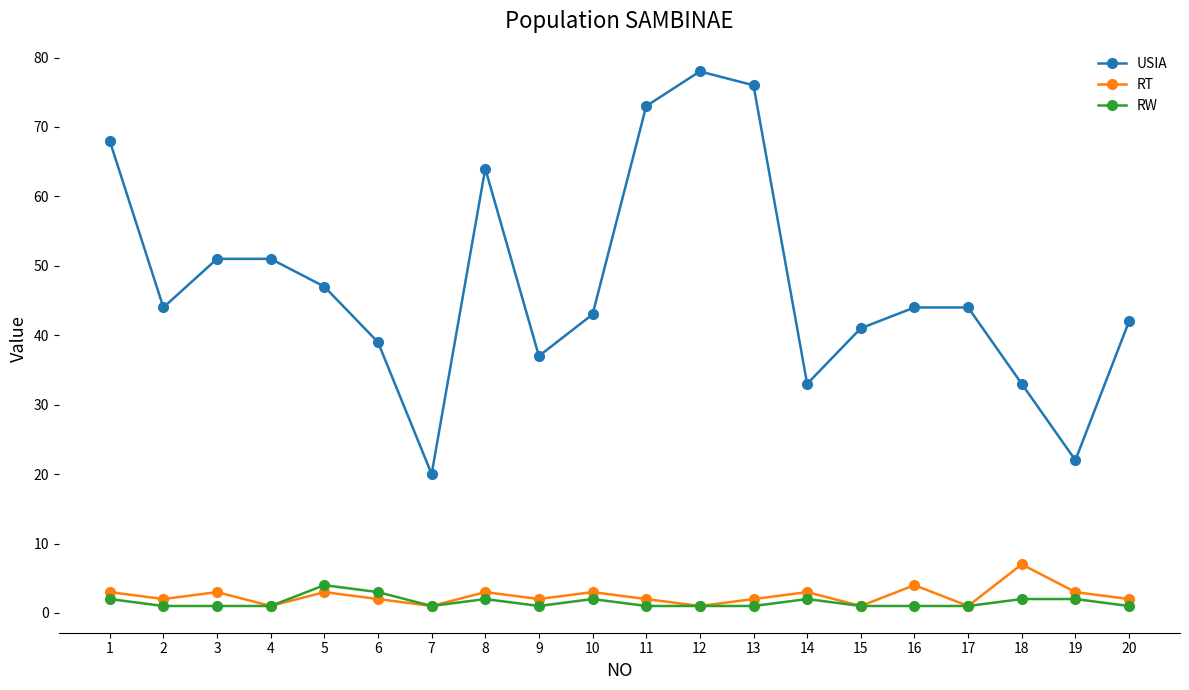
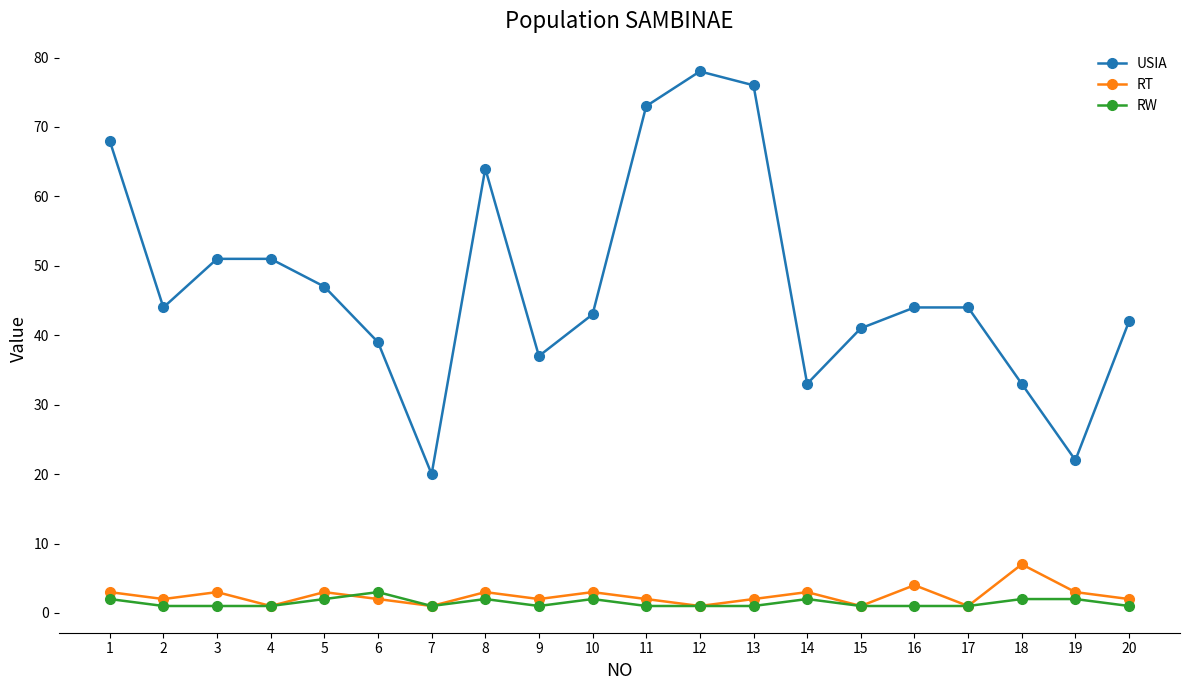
  {
    "USIA": {
      "1": 68,
      "2": 44,
      "3": 51,
      "4": 51,
      "5": 47,
      "6": 39,
      "7": 20,
      "8": 64,
      "9": 37,
      "10": 43,
      "11": 73,
      "12": 78,
      "13": 76,
      "14": 33,
      "15": 41,
      "16": 44,
      "17": 44,
      "18": 33,
      "19": 22,
      "20": 42
    },
    "RT": {
      "1": 3,
      "2": 2,
      "3": 3,
      "5": 3,
      "6": 2,
      "8": 3,
      "9": 2,
      "10": 3,
      "11": 2,
      "13": 2,
      "14": 3,
      "16": 4,
      "18": 7,
      "19": 3,
      "20": 2
    },
    "RW": {
      "1": 2,
      "2": 1,
      "3": 1,
-     "5": 4,
+     "5": 2,
      "6": 3,
      "8": 2,
      "9": 1,
      "10": 2,
      "11": 1,
      "13": 1,
      "14": 2,
      "16": 1,
      "18": 2,
      "19": 2,
      "20": 1
    }
  }
